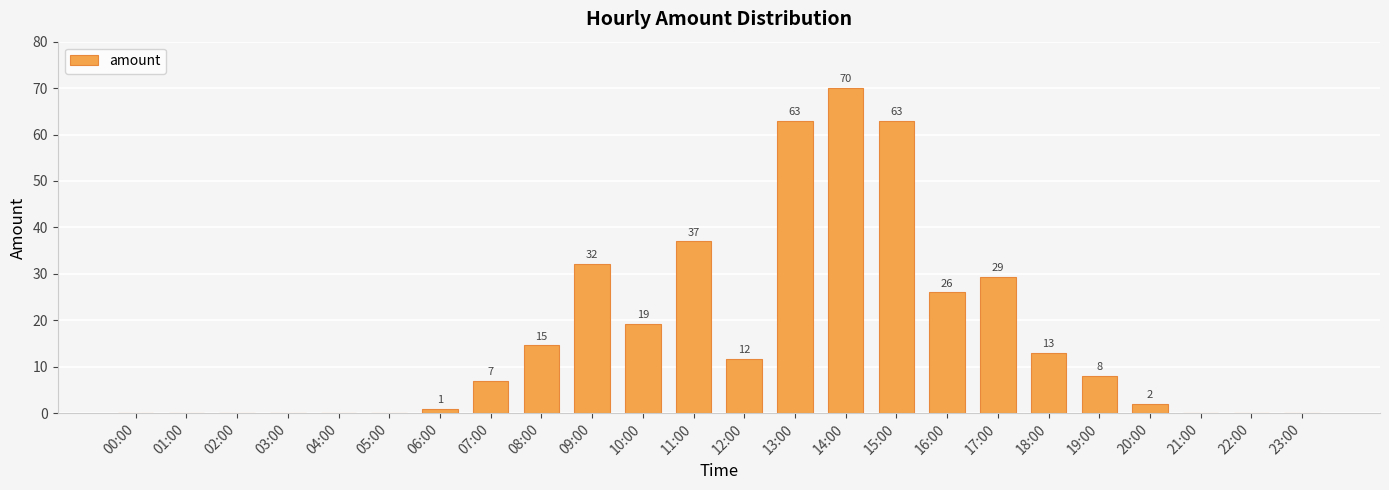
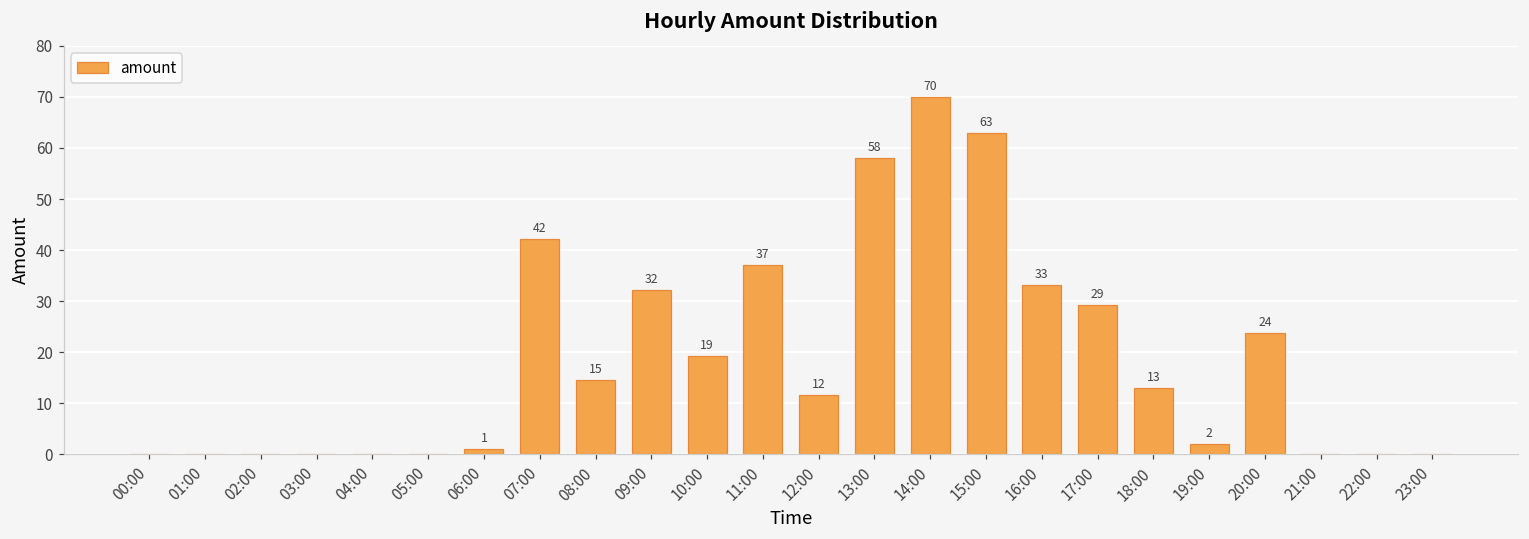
  {
    "06:00": 1,
-   "07:00": 7,
+   "07:00": 42,
    "08:00": 15,
    "09:00": 32,
    "10:00": 19,
    "11:00": 37,
    "12:00": 12,
-   "13:00": 63,
+   "13:00": 58,
    "14:00": 70,
    "15:00": 63,
-   "16:00": 26,
+   "16:00": 33,
    "17:00": 29,
    "18:00": 13,
-   "19:00": 8,
-   "20:00": 2
+   "19:00": 2,
+   "20:00": 24
  }
